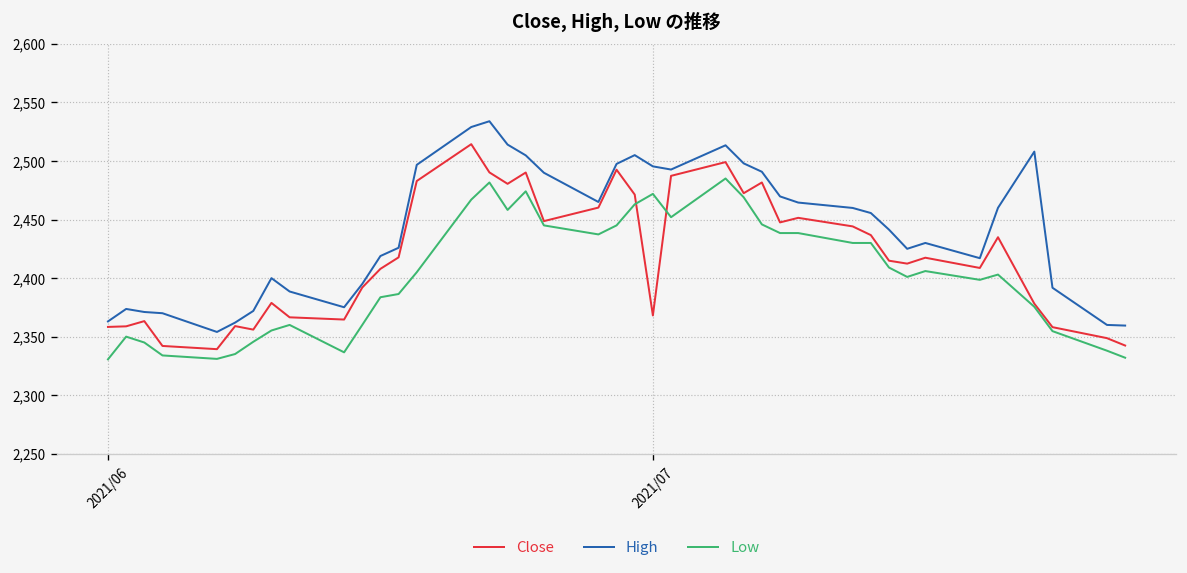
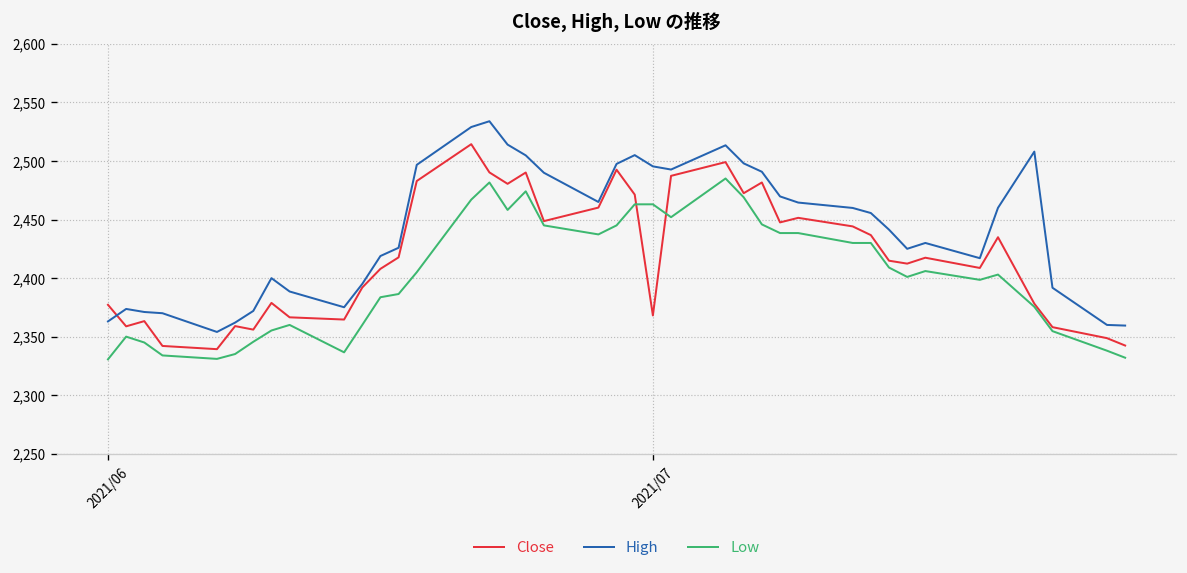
  {
    "Close": {
-     "2021/06": "2,360",
+     "2021/06": "2,380",
      "2021/07": "2,370"
    },
    "High": {
      "2021/06": "2,360",
      "2021/07": "2,500"
    },
    "Low": {
      "2021/06": "2,330",
-     "2021/07": "2,470"
+     "2021/07": "2,460"
    }
  }
